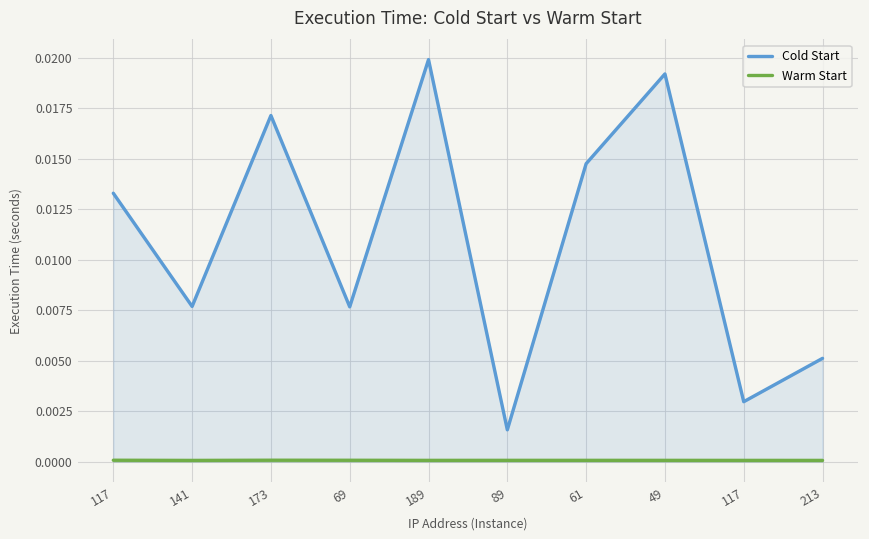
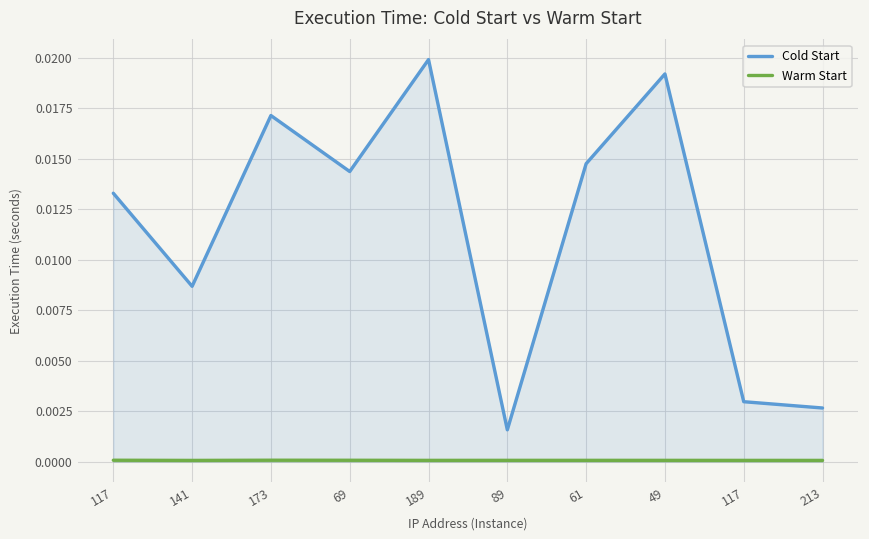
  {
    "Cold Start": {
-     "141": 0.0077,
+     "141": 0.0087,
      "173": 0.0171,
-     "69": 0.0077,
+     "69": 0.0144,
      "189": 0.0199,
      "89": 0.0016,
      "61": 0.0147,
      "49": 0.0192,
-     "213": 0.0051
+     "213": 0.0027
    },
    "Warm Start": {
      "141": 0.0001,
      "173": 0.0001,
      "69": 0.0001,
      "189": 0.0001,
      "89": 0.0001,
      "61": 0.0001,
      "49": 0.0001,
      "213": 0.0001
    }
  }
